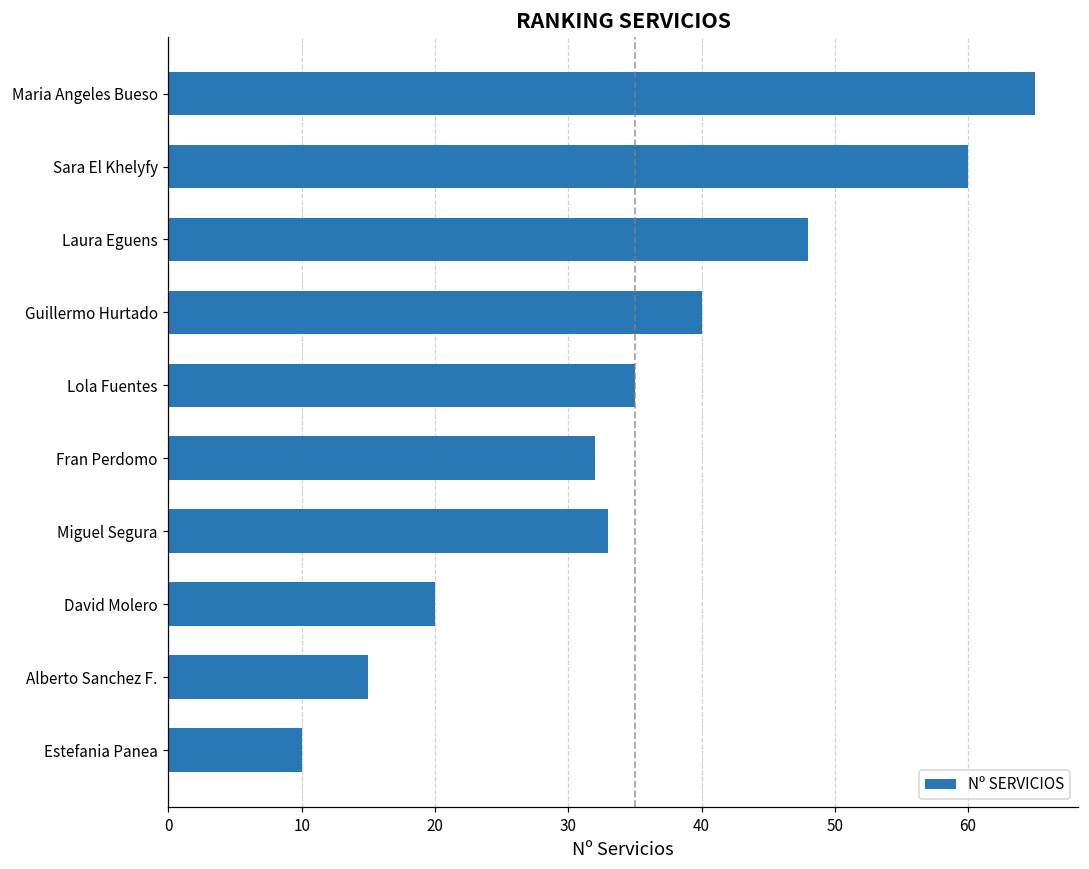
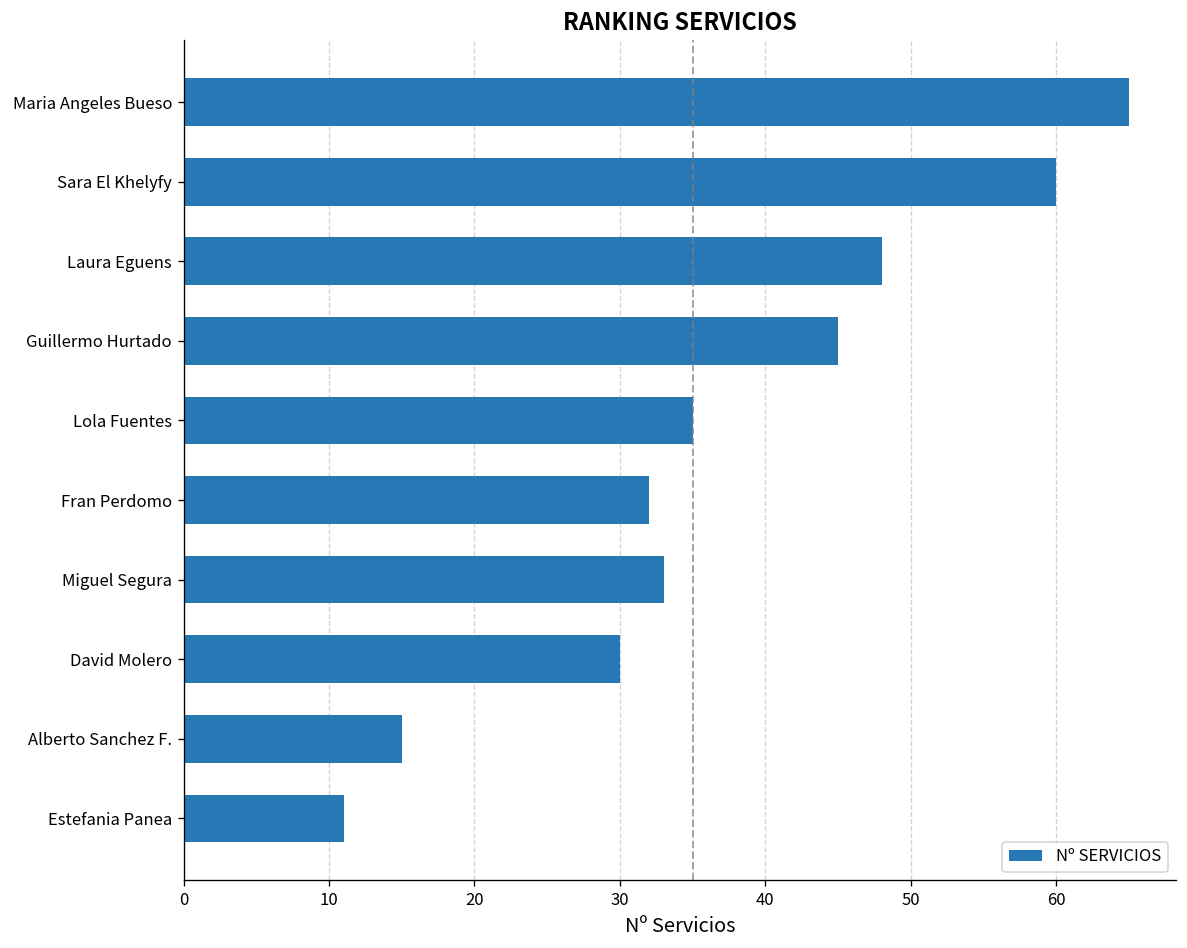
  {
    "Maria Angeles Bueso": 65,
    "Sara El Khelyfy": 60,
    "Laura Eguens": 48,
-   "Guillermo Hurtado": 40,
+   "Guillermo Hurtado": 45,
    "Lola Fuentes": 35,
    "Fran Perdomo": 32,
    "Miguel Segura": 33,
-   "David Molero": 20,
+   "David Molero": 30,
    "Alberto Sanchez F.": 15,
-   "Estefania Panea": 10
+   "Estefania Panea": 11
  }
